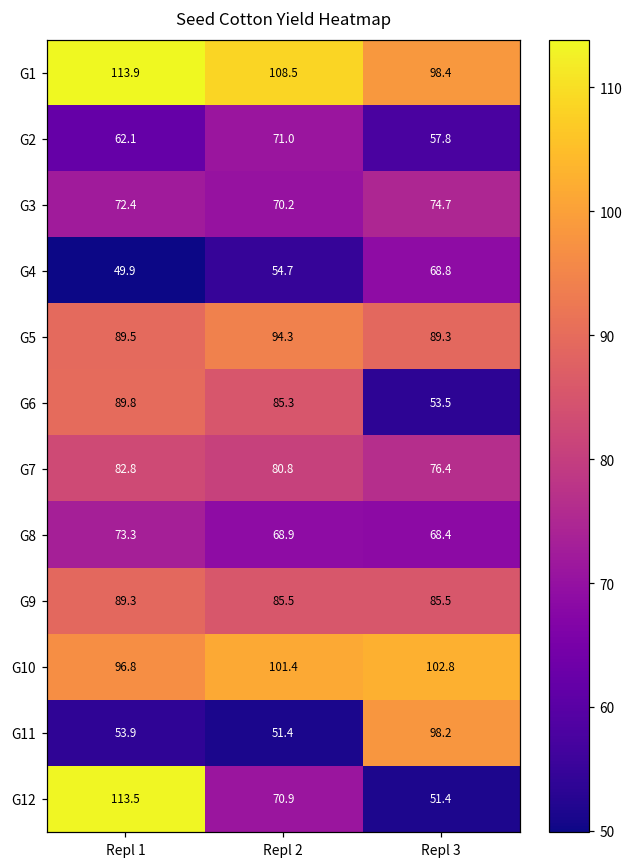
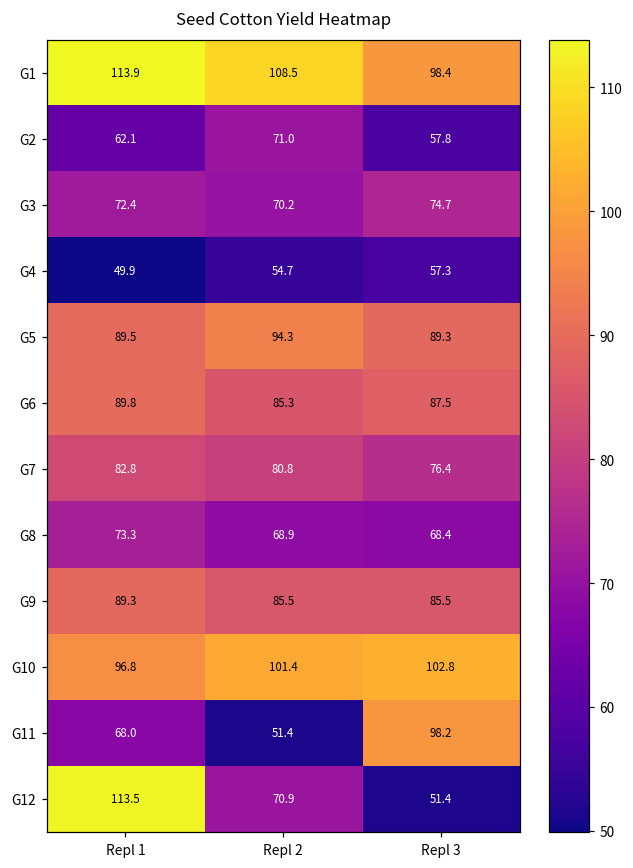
  {
    "G1": {
      "Repl 1": 113.9,
      "Repl 2": 108.5,
      "Repl 3": 98.4
    },
    "G2": {
      "Repl 1": 62.1,
      "Repl 2": 71.0,
      "Repl 3": 57.8
    },
    "G3": {
      "Repl 1": 72.4,
      "Repl 2": 70.2,
      "Repl 3": 74.7
    },
    "G4": {
      "Repl 1": 49.9,
      "Repl 2": 54.7,
-     "Repl 3": 68.8
+     "Repl 3": 57.3
    },
    "G5": {
      "Repl 1": 89.5,
      "Repl 2": 94.3,
      "Repl 3": 89.3
    },
    "G6": {
      "Repl 1": 89.8,
      "Repl 2": 85.3,
-     "Repl 3": 53.5
+     "Repl 3": 87.5
    },
    "G7": {
      "Repl 1": 82.8,
      "Repl 2": 80.8,
      "Repl 3": 76.4
    },
    "G8": {
      "Repl 1": 73.3,
      "Repl 2": 68.9,
      "Repl 3": 68.4
    },
    "G9": {
      "Repl 1": 89.3,
      "Repl 2": 85.5,
      "Repl 3": 85.5
    },
    "G10": {
      "Repl 1": 96.8,
      "Repl 2": 101.4,
      "Repl 3": 102.8
    },
    "G11": {
-     "Repl 1": 53.9,
+     "Repl 1": 68.0,
      "Repl 2": 51.4,
      "Repl 3": 98.2
    },
    "G12": {
      "Repl 1": 113.5,
      "Repl 2": 70.9,
      "Repl 3": 51.4
    }
  }
